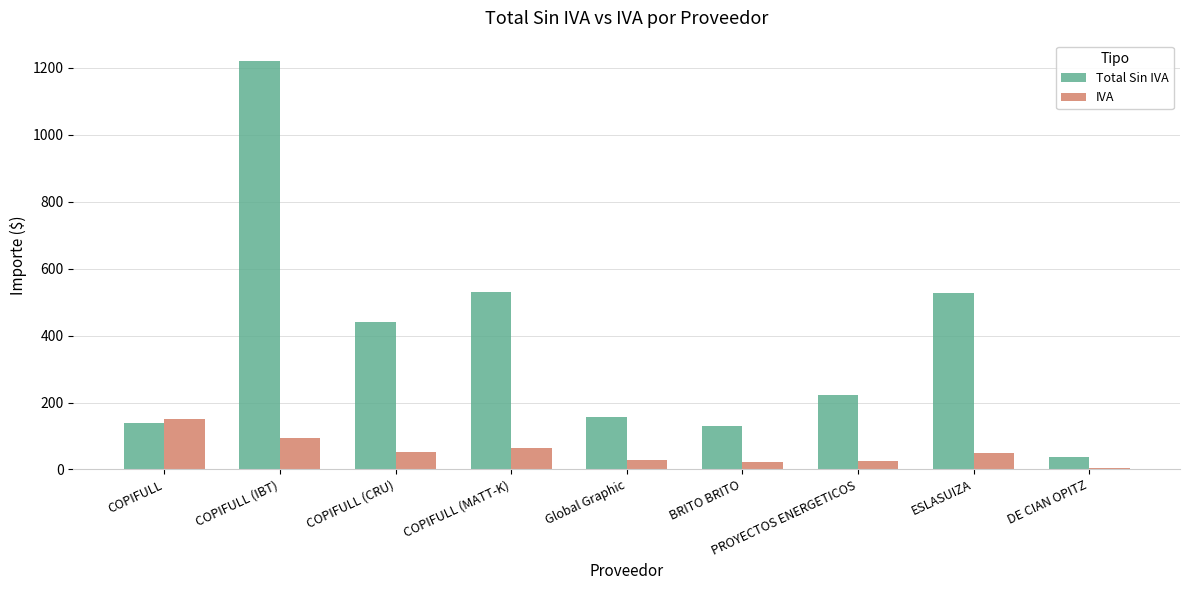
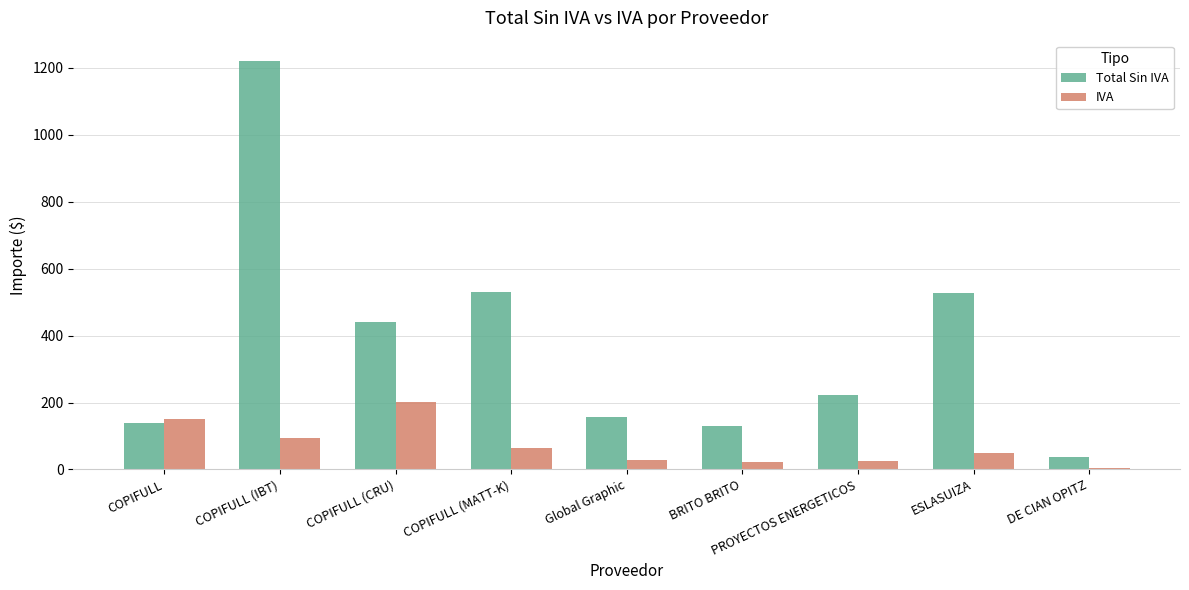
  {
    "Total Sin IVA": {
      "COPIFULL": 140,
      "COPIFULL (IBT)": 1220,
      "COPIFULL (CRU)": 440,
      "COPIFULL (MATT-K)": 530,
      "Global Graphic": 160,
      "BRITO BRITO": 130,
      "PROYECTOS ENERGETICOS": 220,
      "ESLASUIZA": 530,
      "DE CIAN OPITZ": 40
    },
    "IVA": {
      "COPIFULL": 150,
      "COPIFULL (IBT)": 90,
-     "COPIFULL (CRU)": 50,
+     "COPIFULL (CRU)": 200,
      "COPIFULL (MATT-K)": 60,
      "Global Graphic": 30,
      "BRITO BRITO": 20,
      "PROYECTOS ENERGETICOS": 30,
      "ESLASUIZA": 50
    }
  }
